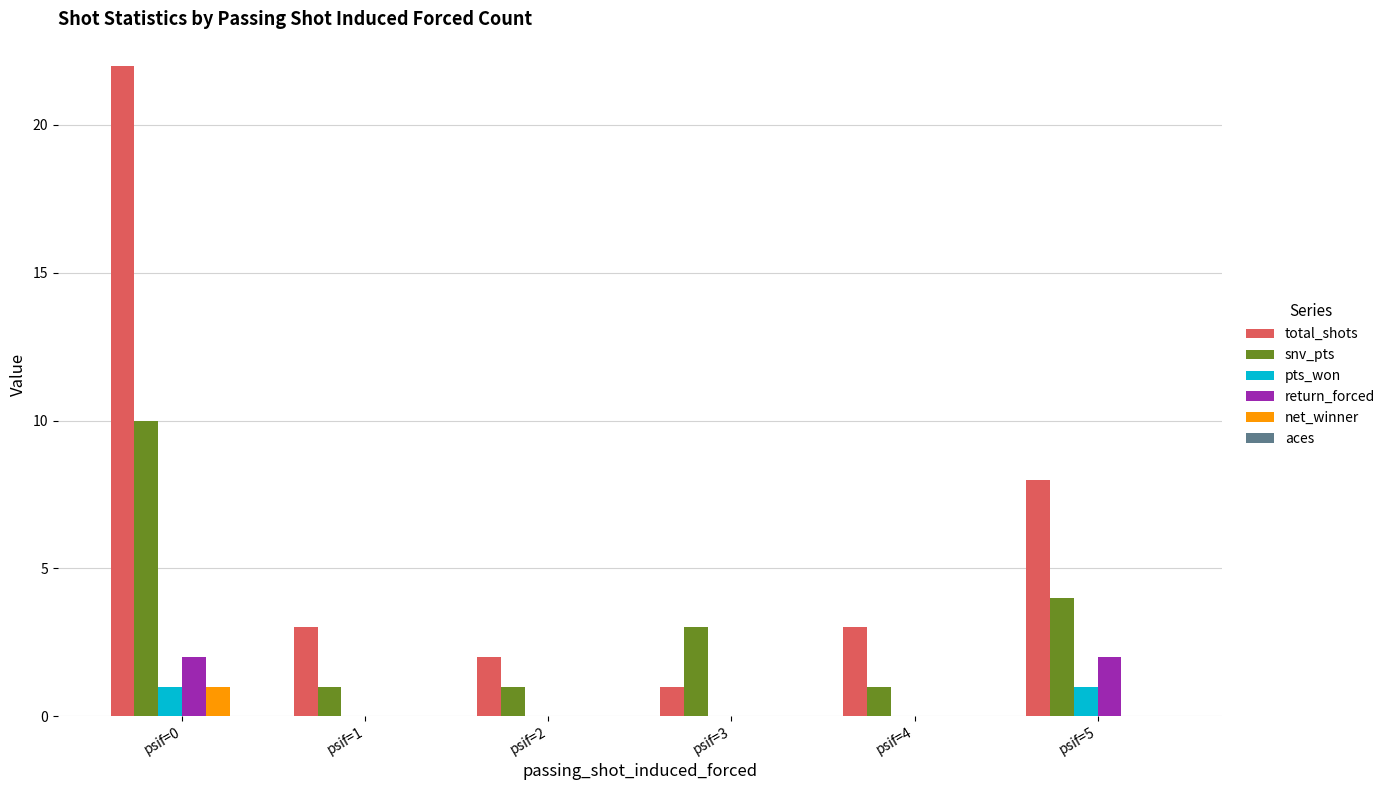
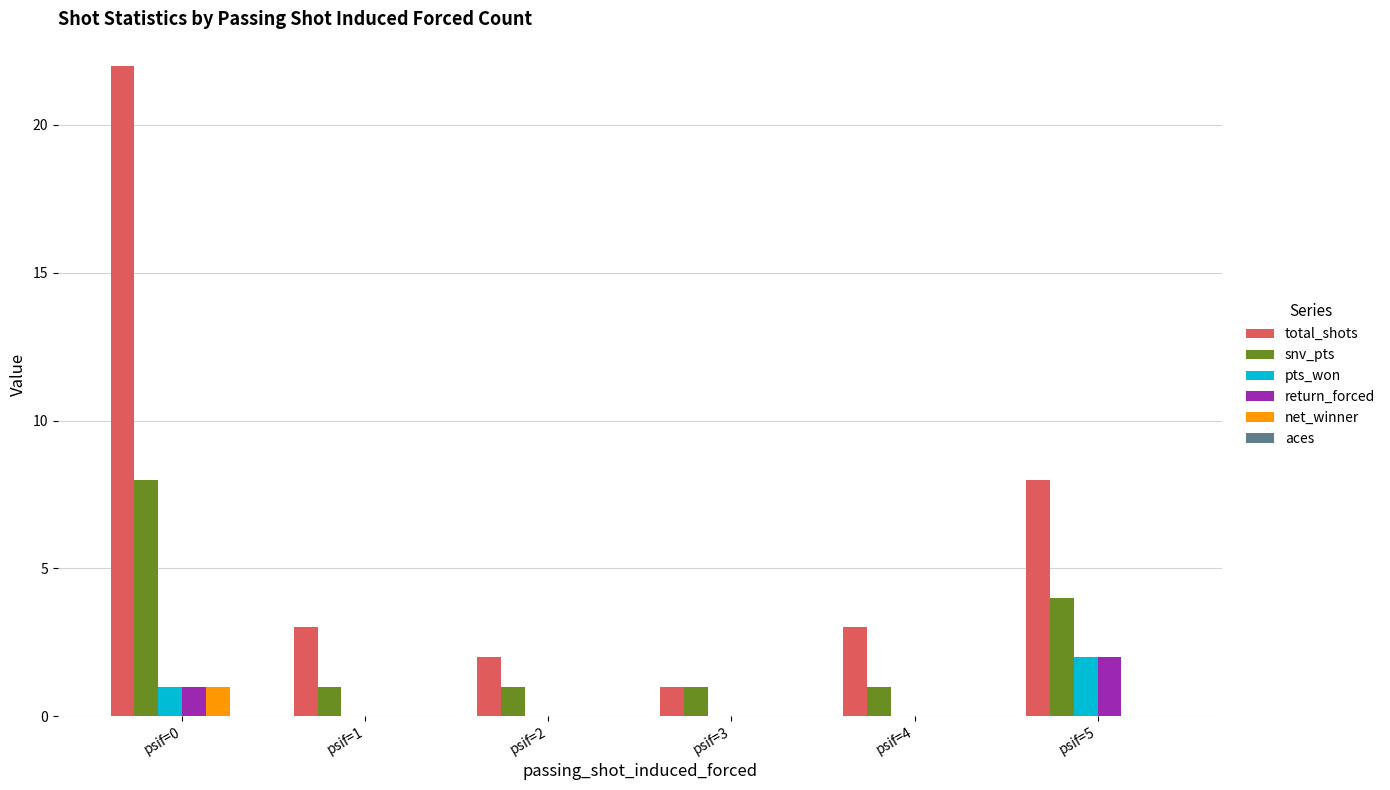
  {
    "total_shots": {
      "psif=0": 22,
      "psif=1": 3,
      "psif=2": 2,
      "psif=3": 1,
      "psif=4": 3,
      "psif=5": 8
    },
    "snv_pts": {
-     "psif=0": 10,
+     "psif=0": 8,
      "psif=1": 1,
      "psif=2": 1,
-     "psif=3": 3,
+     "psif=3": 1,
      "psif=4": 1,
      "psif=5": 4
    },
    "pts_won": {
      "psif=0": 1,
      "psif=1": 0,
      "psif=2": 0,
      "psif=3": 0,
      "psif=4": 0,
-     "psif=5": 1
+     "psif=5": 2
    },
    "return_forced": {
-     "psif=0": 2,
+     "psif=0": 1,
      "psif=1": 0,
      "psif=2": 0,
      "psif=3": 0,
      "psif=4": 0,
      "psif=5": 2
    },
    "net_winner": {
      "psif=0": 1,
      "psif=1": 0,
      "psif=2": 0,
      "psif=3": 0,
      "psif=4": 0,
      "psif=5": 0
    },
    "aces": {
      "psif=0": 0,
      "psif=1": 0,
      "psif=2": 0,
      "psif=3": 0,
      "psif=4": 0,
      "psif=5": 0
    }
  }
